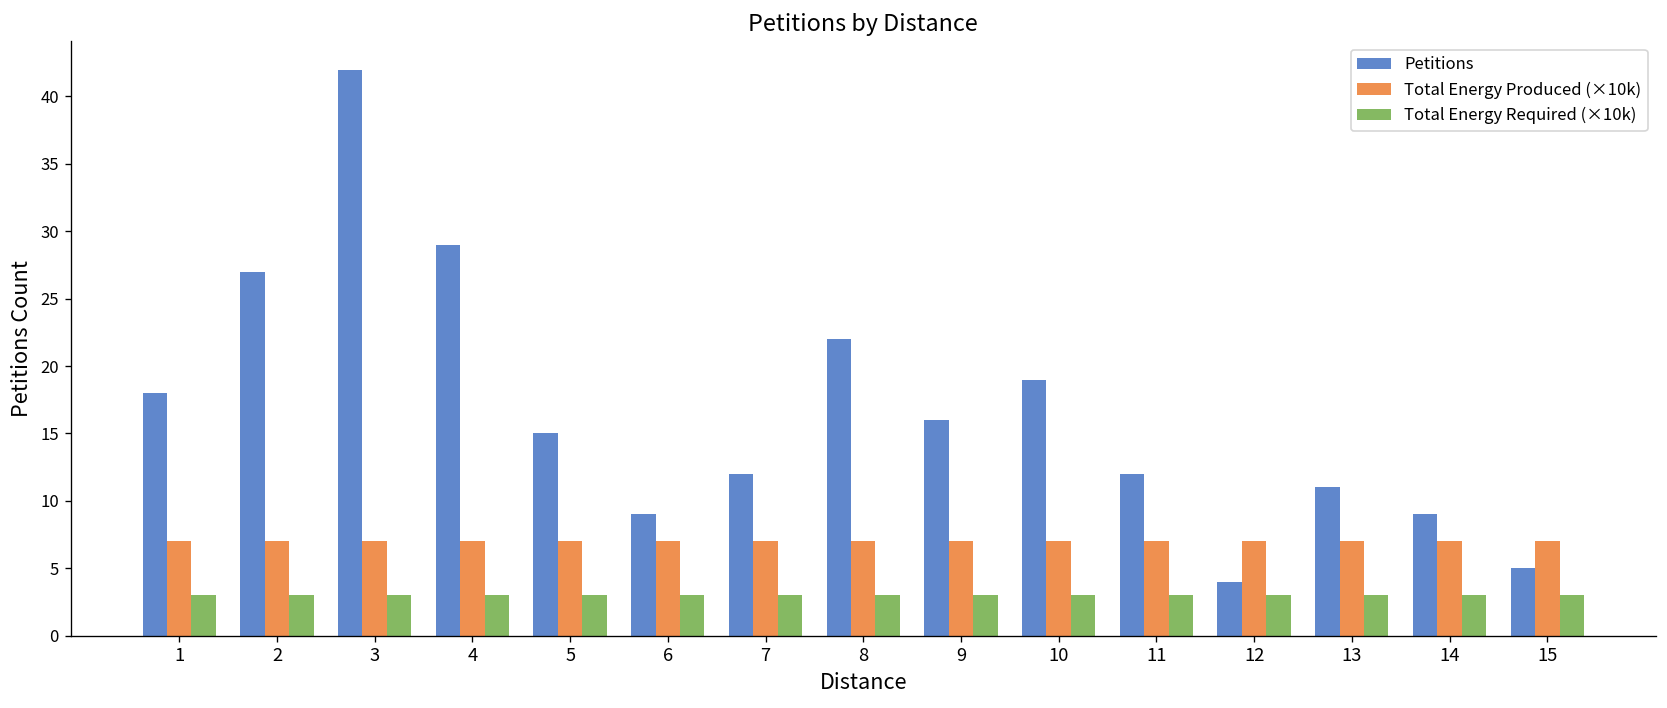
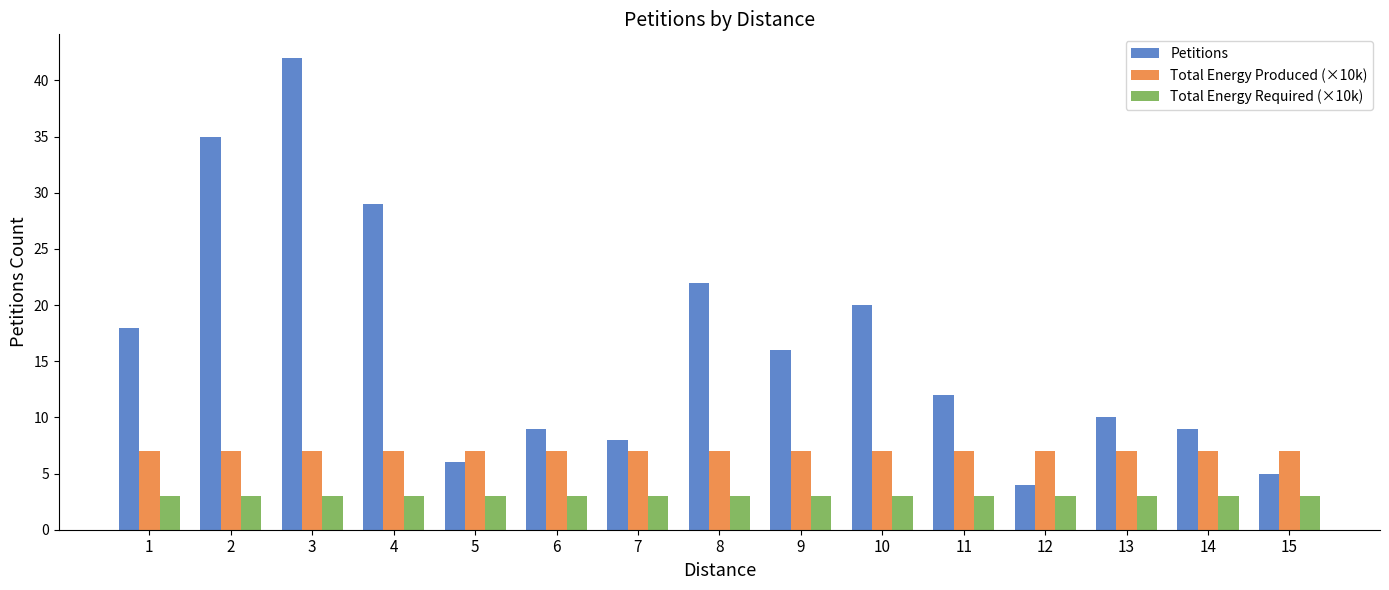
  {
    "Petitions": {
      "1": 18,
-     "2": 27,
+     "2": 35,
      "3": 42,
      "4": 29,
-     "5": 15,
+     "5": 6,
      "6": 9,
-     "7": 12,
+     "7": 8,
      "8": 22,
      "9": 16,
-     "10": 19,
+     "10": 20,
      "11": 12,
      "12": 4,
-     "13": 11,
+     "13": 10,
      "14": 9,
      "15": 5
    },
    "Total Energy Produced (×10k)": {
      "1": 7,
      "2": 7,
      "3": 7,
      "4": 7,
      "5": 7,
      "6": 7,
      "7": 7,
      "8": 7,
      "9": 7,
      "10": 7,
      "11": 7,
      "12": 7,
      "13": 7,
      "14": 7,
      "15": 7
    },
    "Total Energy Required (×10k)": {
      "1": 3,
      "2": 3,
      "3": 3,
      "4": 3,
      "5": 3,
      "6": 3,
      "7": 3,
      "8": 3,
      "9": 3,
      "10": 3,
      "11": 3,
      "12": 3,
      "13": 3,
      "14": 3,
      "15": 3
    }
  }
